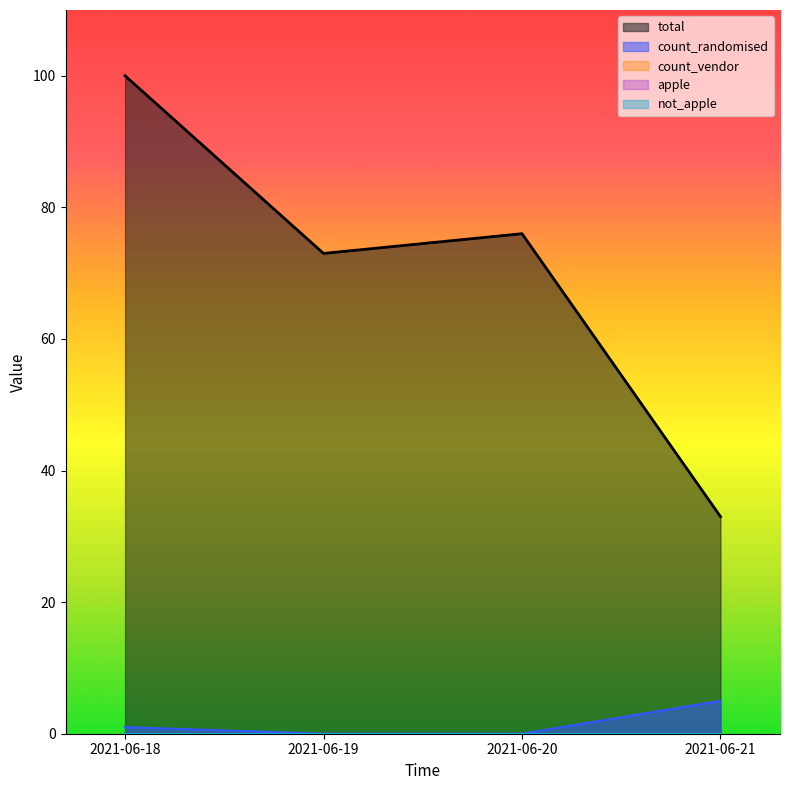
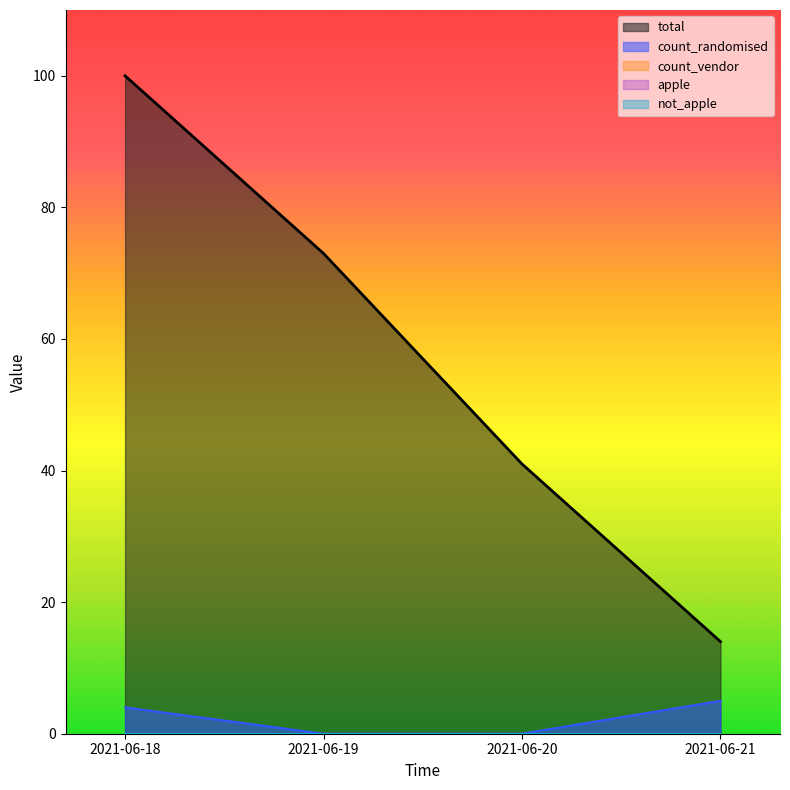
  {
    "total": {
      "2021-06-18": 100,
      "2021-06-19": 73,
-     "2021-06-20": 76,
-     "2021-06-21": 33
+     "2021-06-20": 41,
+     "2021-06-21": 14
    },
    "count_randomised": {
-     "2021-06-18": 1,
+     "2021-06-18": 4,
      "2021-06-21": 5
    },
    "not_apple": {
      "2021-06-18": 0,
      "2021-06-21": 0
    }
  }
